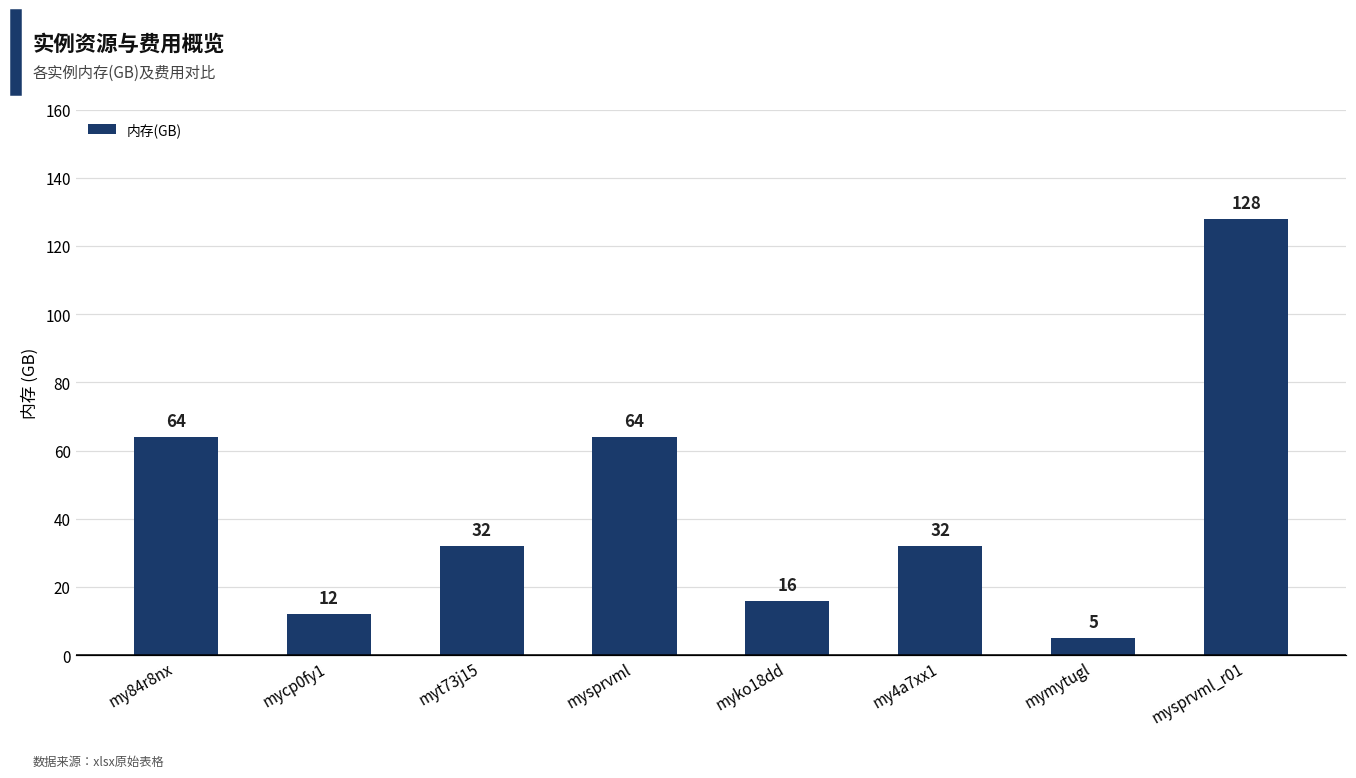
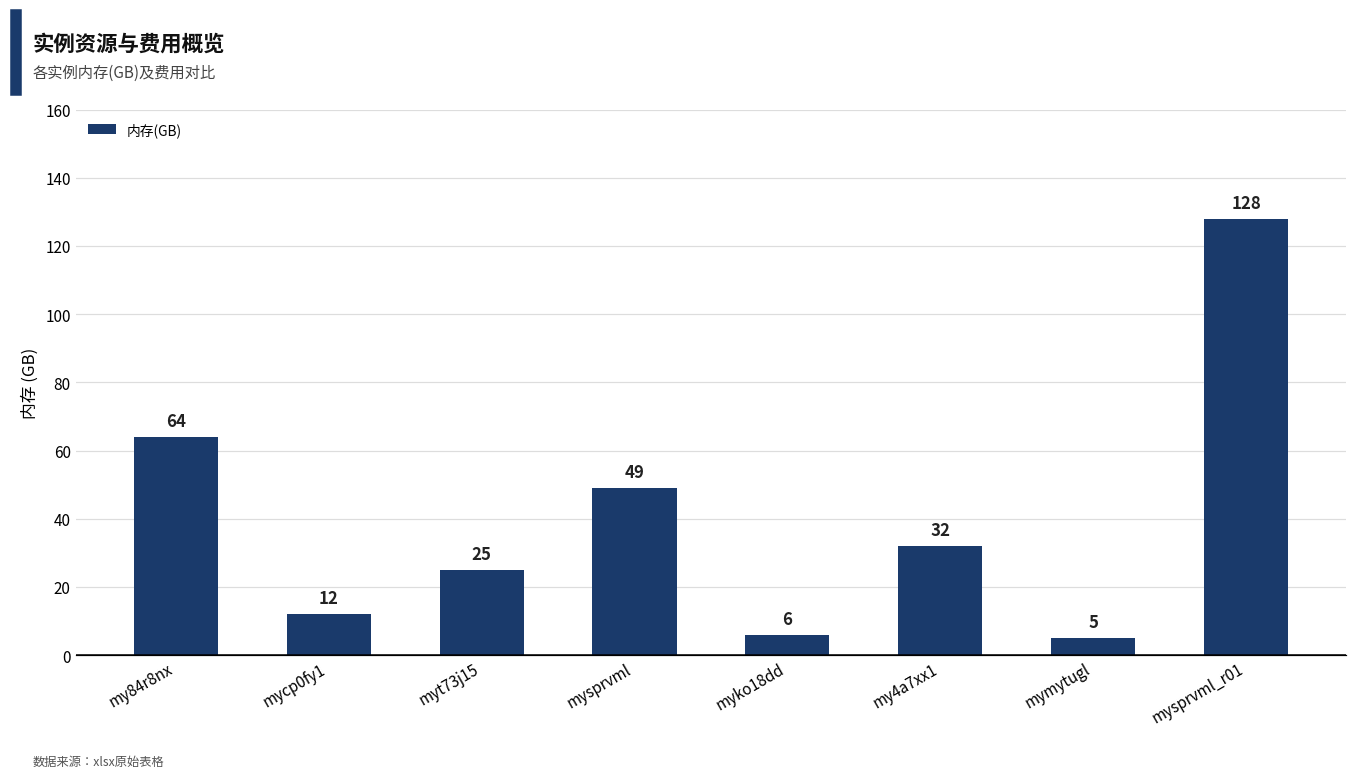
  {
    "my84r8nx": 64,
    "mycp0fy1": 12,
-   "myt73j15": 32,
-   "mysprvml": 64,
-   "myko18dd": 16,
+   "myt73j15": 25,
+   "mysprvml": 49,
+   "myko18dd": 6,
    "my4a7xx1": 32,
    "mymytugl": 5,
    "mysprvml_r01": 128
  }
